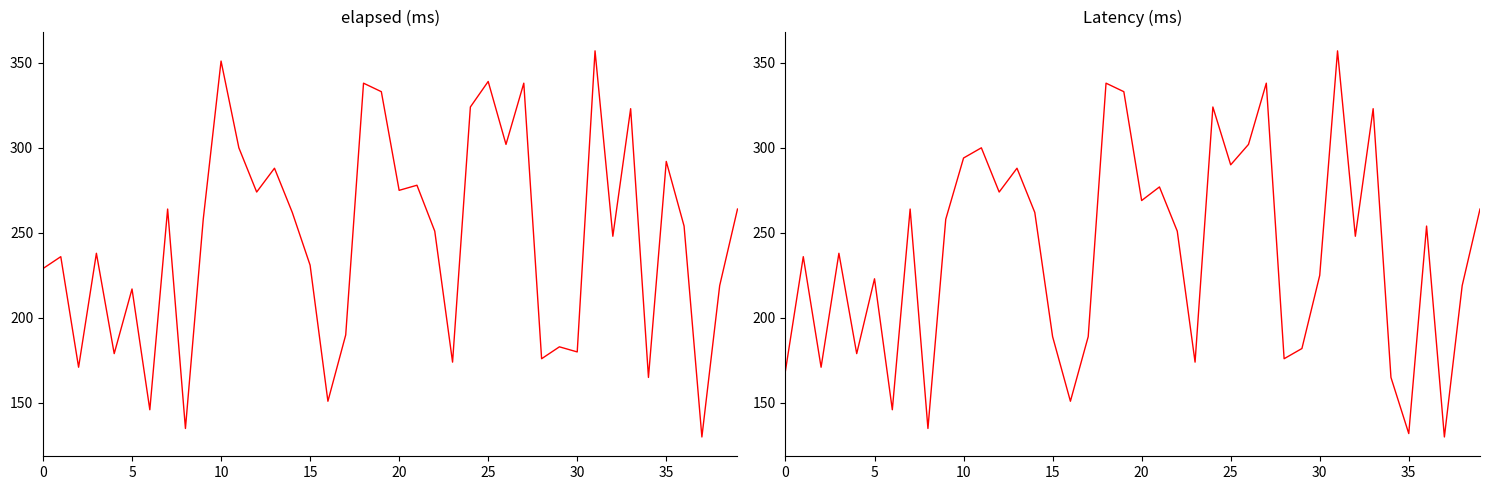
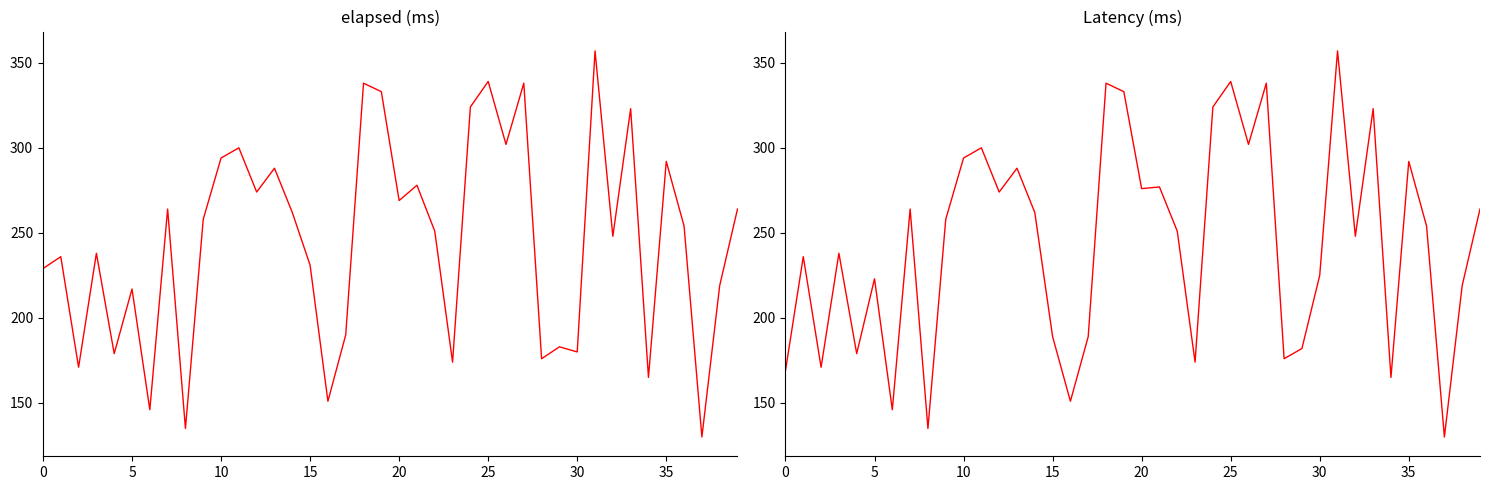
  {
    "elapsed (ms)": {
      "0": 229,
      "5": 217,
-     "10": 351,
+     "10": 294,
      "15": 231,
-     "20": 275,
+     "20": 269,
      "25": 339,
      "30": 180,
      "35": 292
    },
    "Latency (ms)": {
      "0": 169,
      "5": 223,
      "10": 294,
      "15": 189,
-     "20": 269,
-     "25": 290,
+     "20": 276,
+     "25": 339,
      "30": 225,
-     "35": 132
+     "35": 292
    }
  }
